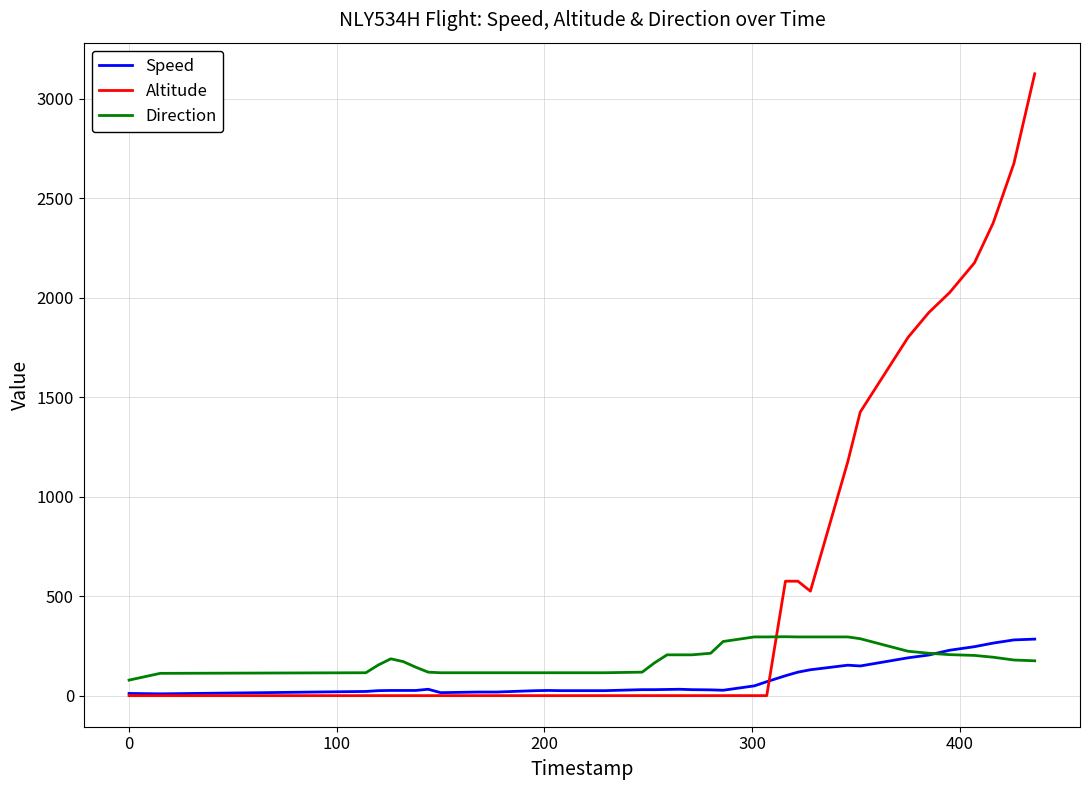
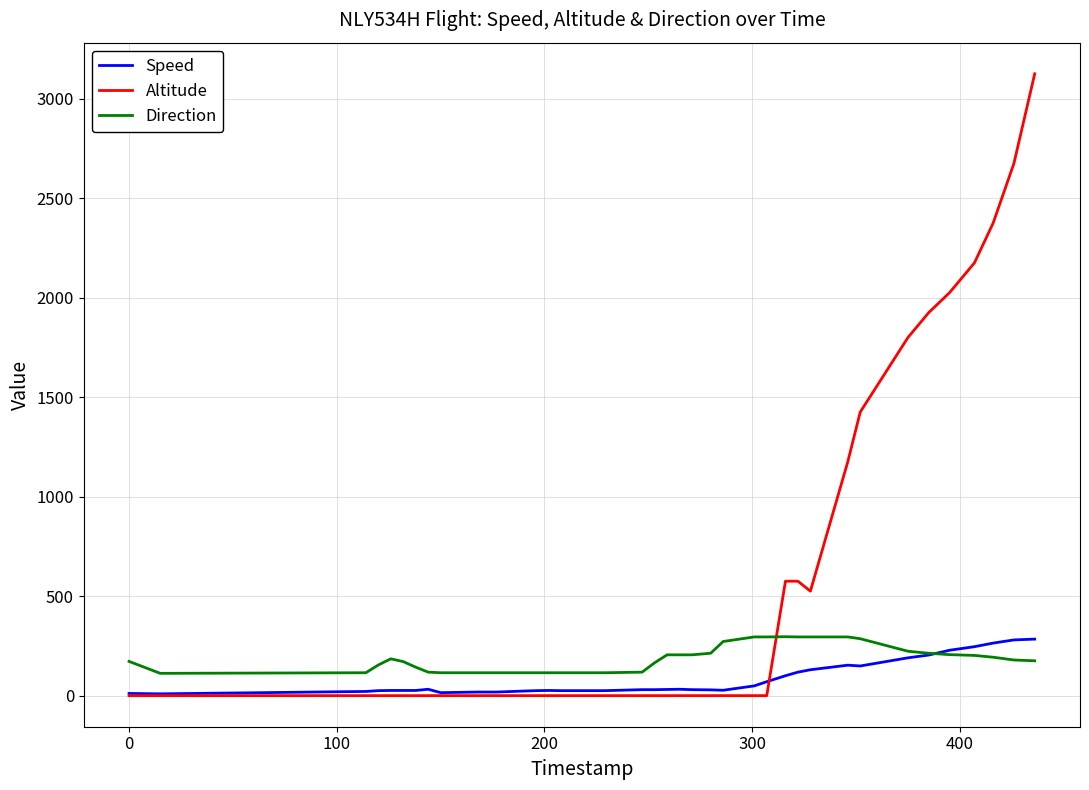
  {
    "Direction": {
-     "0": 80
+     "0": 170
    }
  }
